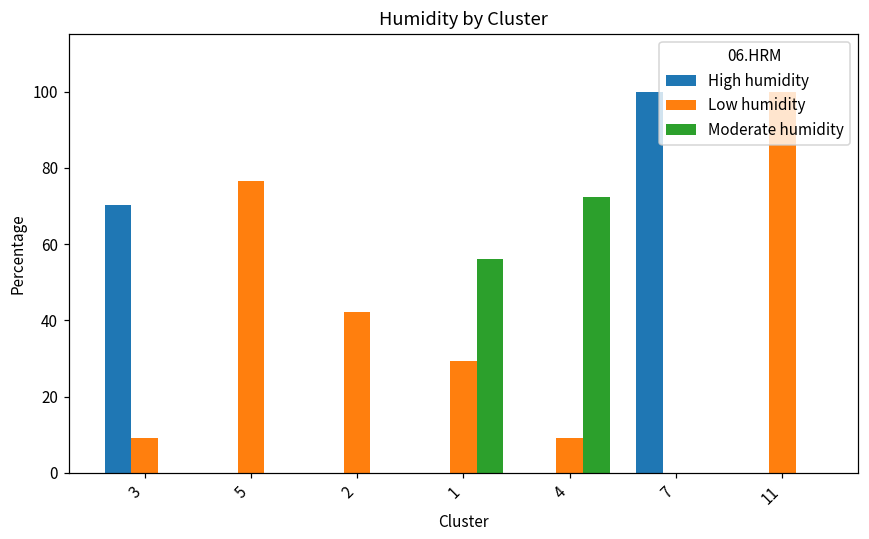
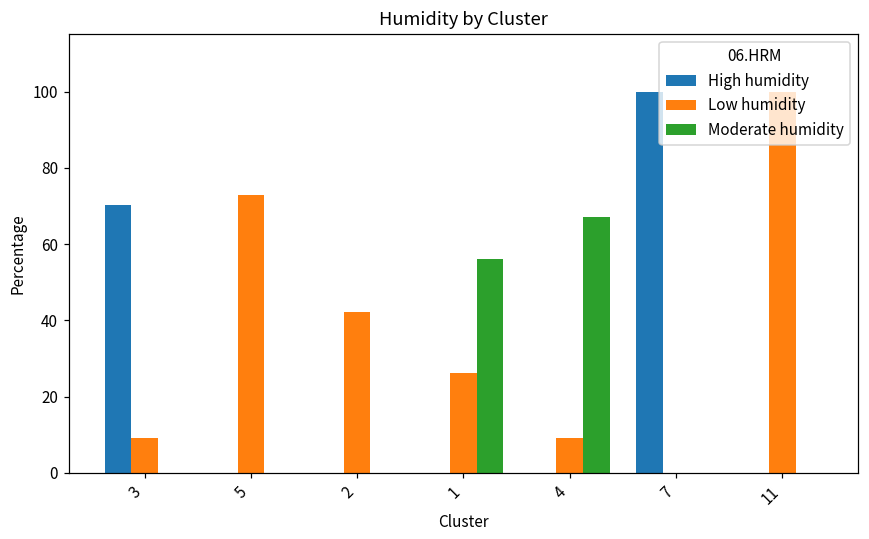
  {
    "High humidity": {
      "3": 70,
      "5": 0,
      "2": 0,
      "1": 0,
      "4": 0,
      "7": 100,
      "11": 0
    },
    "Low humidity": {
      "3": 9,
-     "5": 76,
+     "5": 73,
      "2": 42,
-     "1": 29,
+     "1": 26,
      "4": 9,
      "7": 0
    },
    "Moderate humidity": {
      "3": 0,
      "5": 0,
      "2": 0,
      "1": 56,
-     "4": 72,
+     "4": 67,
      "7": 0,
      "11": 0
    }
  }
